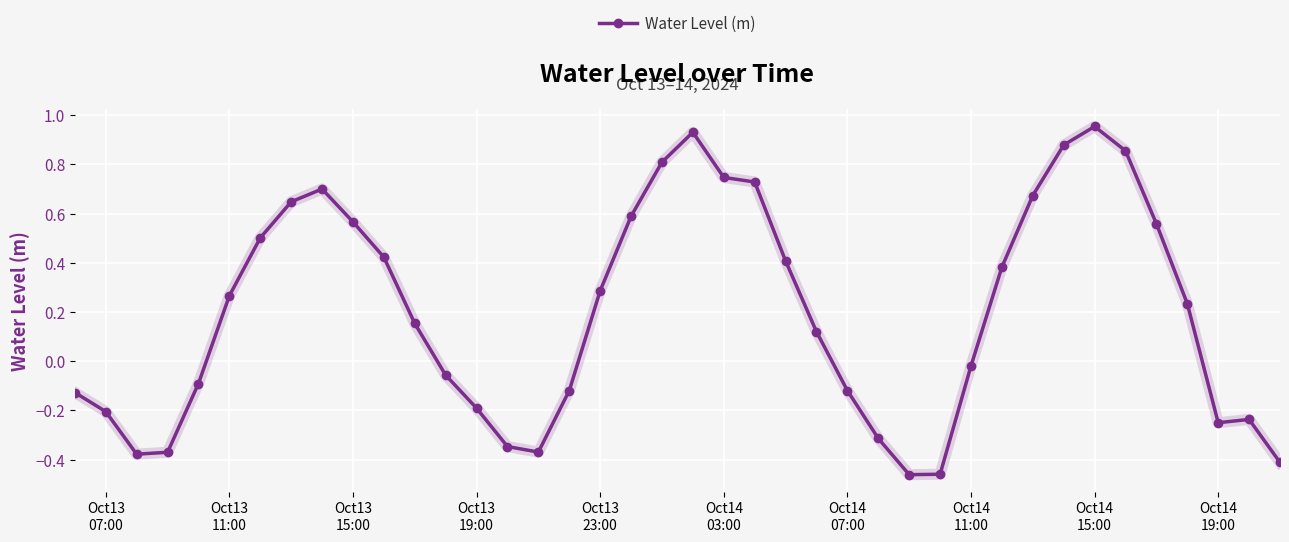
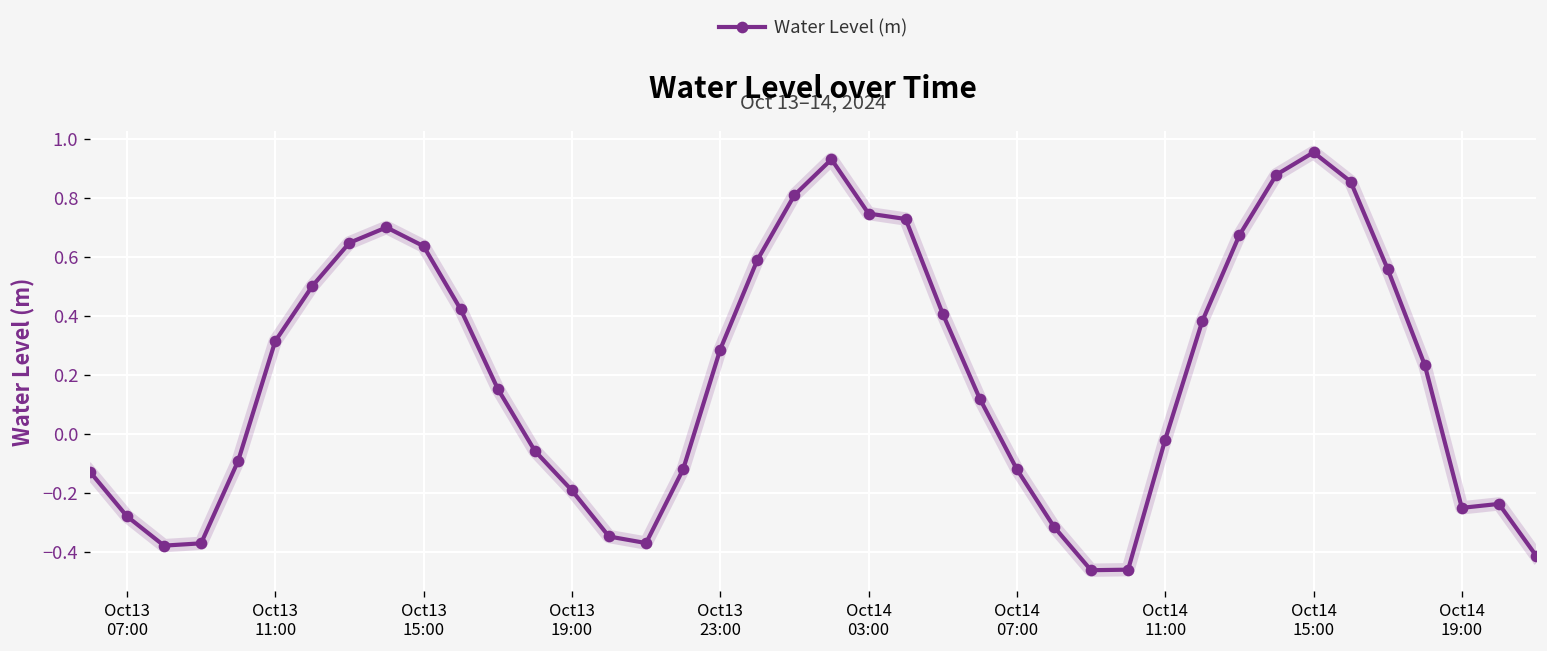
  {
-   "Oct13 07:00": -0.20,
-   "Oct13 11:00": 0.27,
-   "Oct13 15:00": 0.57,
+   "Oct13 07:00": -0.28,
+   "Oct13 11:00": 0.31,
+   "Oct13 15:00": 0.64,
    "Oct13 19:00": -0.19,
    "Oct13 23:00": 0.29,
    "Oct14 03:00": 0.75,
    "Oct14 07:00": -0.12,
    "Oct14 11:00": -0.02,
    "Oct14 15:00": 0.95,
    "Oct14 19:00": -0.25
  }
